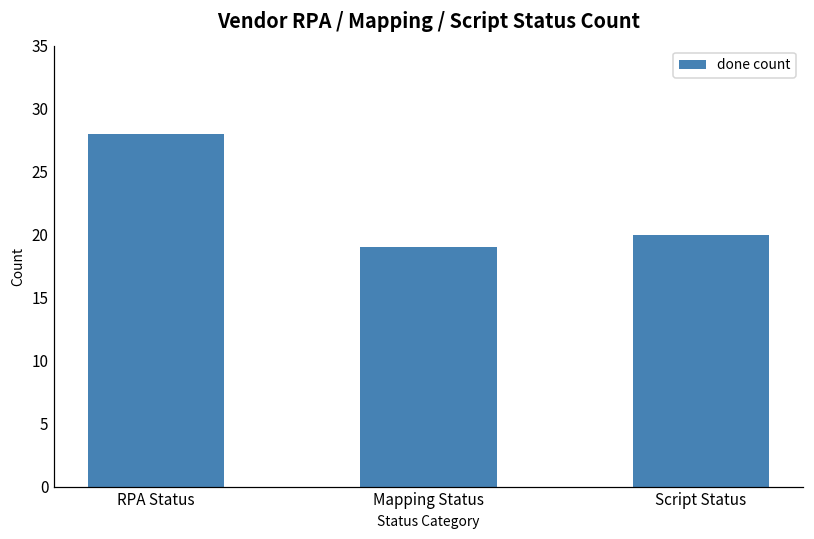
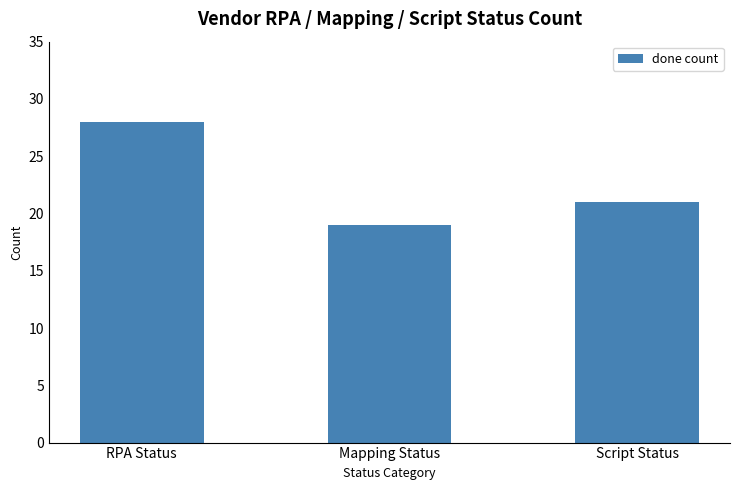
  {
    "RPA Status": 28,
    "Mapping Status": 19,
-   "Script Status": 20
+   "Script Status": 21
  }
